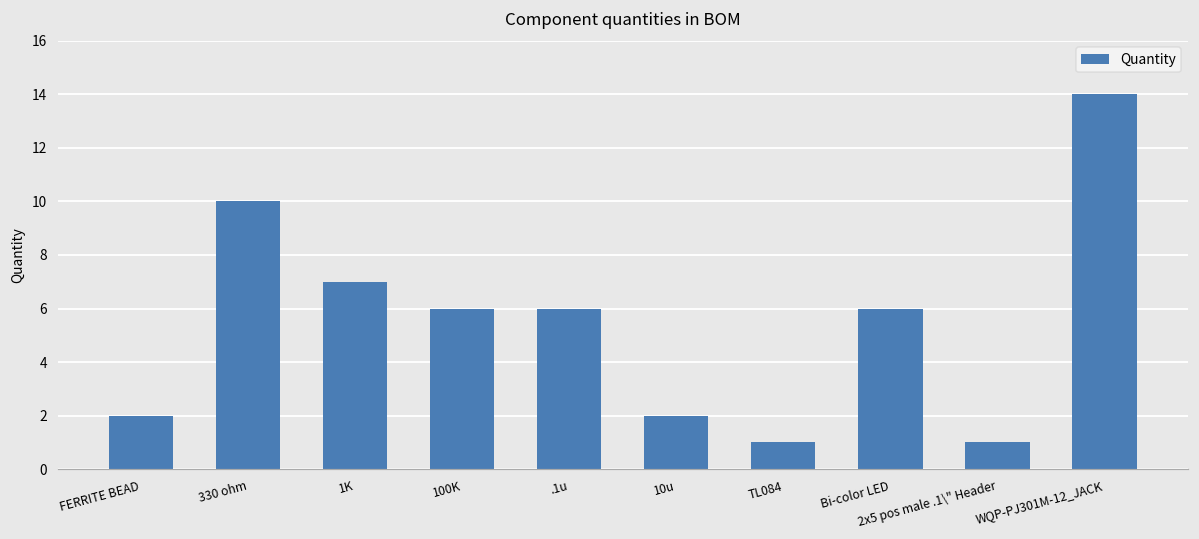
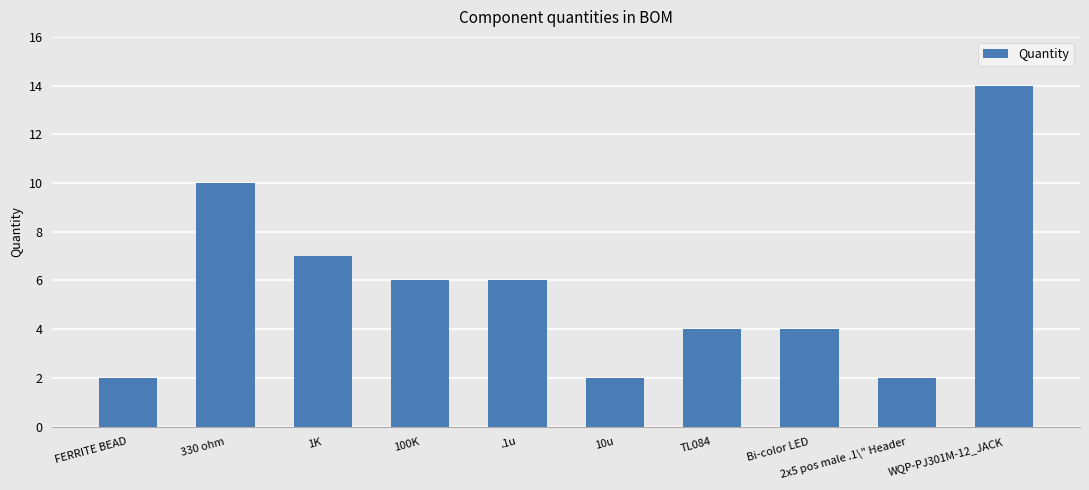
  {
    "FERRITE BEAD": 2,
    "330 ohm": 10,
    "1K": 7,
    "100K": 6,
    ".1u": 6,
    "10u": 2,
-   "TL084": 1,
-   "Bi-color LED": 6,
-   "2x5 pos male .1\\\" Header": 1,
+   "TL084": 4,
+   "Bi-color LED": 4,
+   "2x5 pos male .1\\\" Header": 2,
    "WQP-PJ301M-12_JACK": 14
  }
